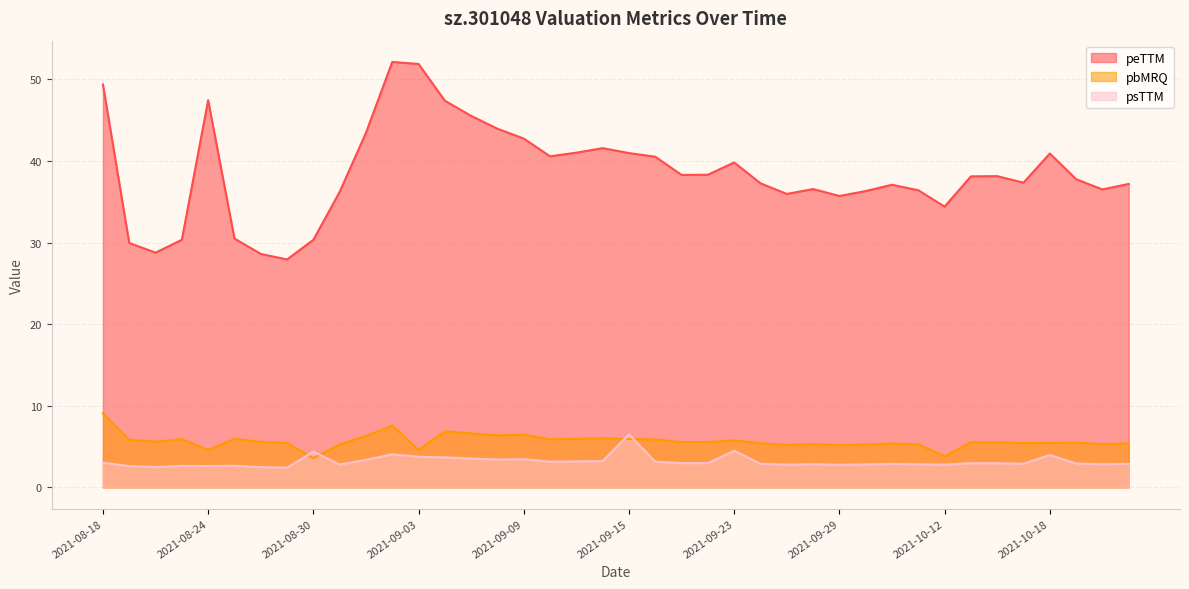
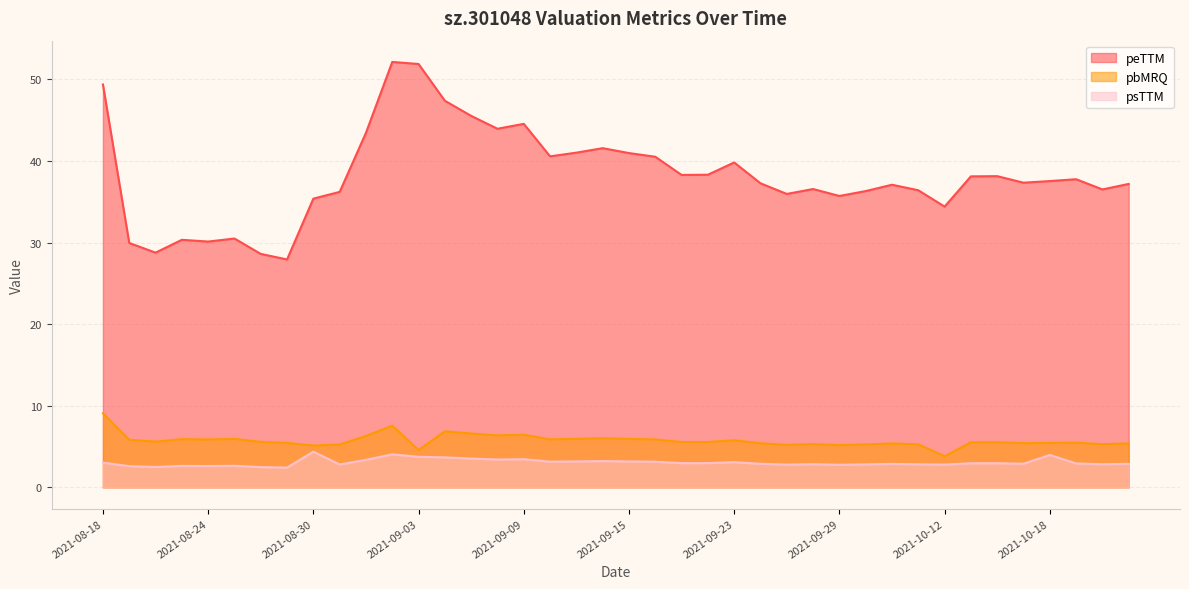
  {
    "peTTM": {
      "2021-08-18": 49,
-     "2021-08-24": 47,
-     "2021-08-30": 30,
+     "2021-08-24": 30,
+     "2021-08-30": 35,
      "2021-09-03": 52,
-     "2021-09-09": 43,
+     "2021-09-09": 45,
      "2021-09-15": 41,
      "2021-09-23": 40,
      "2021-09-29": 36,
      "2021-10-12": 34,
-     "2021-10-18": 41
+     "2021-10-18": 38
    },
    "pbMRQ": {
      "2021-08-18": 9,
-     "2021-08-24": 5,
-     "2021-08-30": 4,
+     "2021-08-24": 6,
+     "2021-08-30": 5,
      "2021-09-03": 5,
      "2021-09-09": 6,
      "2021-09-15": 6,
      "2021-09-23": 6,
      "2021-09-29": 5,
      "2021-10-12": 4,
      "2021-10-18": 5
    },
    "psTTM": {
      "2021-08-18": 3,
      "2021-08-24": 3,
      "2021-08-30": 4,
      "2021-09-03": 4,
      "2021-09-09": 3,
-     "2021-09-15": 6,
-     "2021-09-23": 4,
+     "2021-09-15": 3,
+     "2021-09-23": 3,
      "2021-09-29": 3,
      "2021-10-12": 3,
      "2021-10-18": 4
    }
  }
